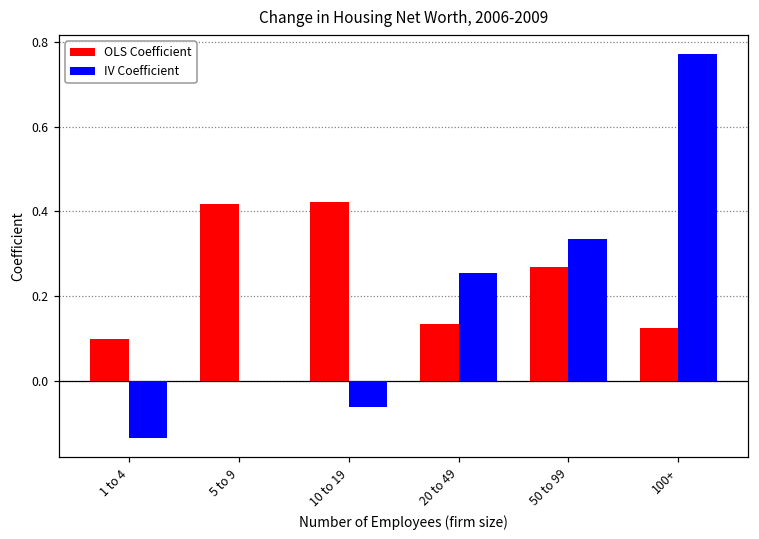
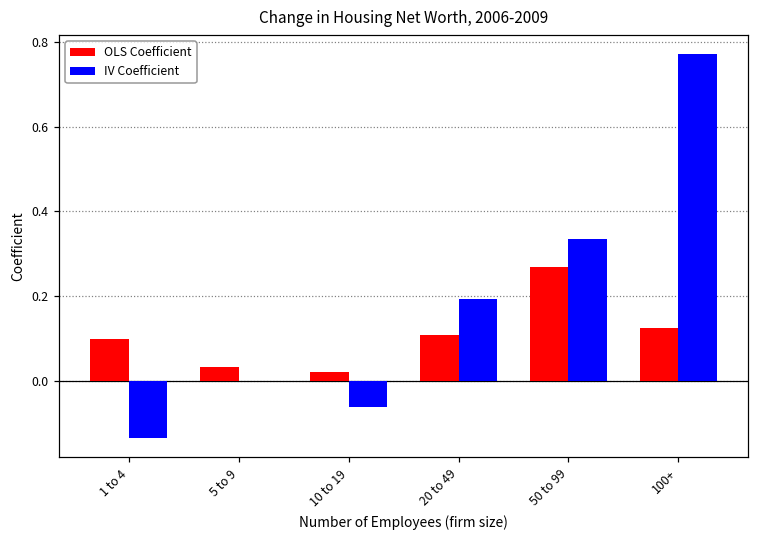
  {
    "OLS Coefficient": {
      "1 to 4": 0.10,
-     "5 to 9": 0.42,
-     "10 to 19": 0.42,
-     "20 to 49": 0.13,
+     "5 to 9": 0.03,
+     "10 to 19": 0.02,
+     "20 to 49": 0.11,
      "50 to 99": 0.27,
      "100+": 0.13
    },
    "IV Coefficient": {
      "1 to 4": -0.13,
      "5 to 9": 0.00,
      "10 to 19": -0.06,
-     "20 to 49": 0.25,
+     "20 to 49": 0.19,
      "50 to 99": 0.34,
      "100+": 0.77
    }
  }
